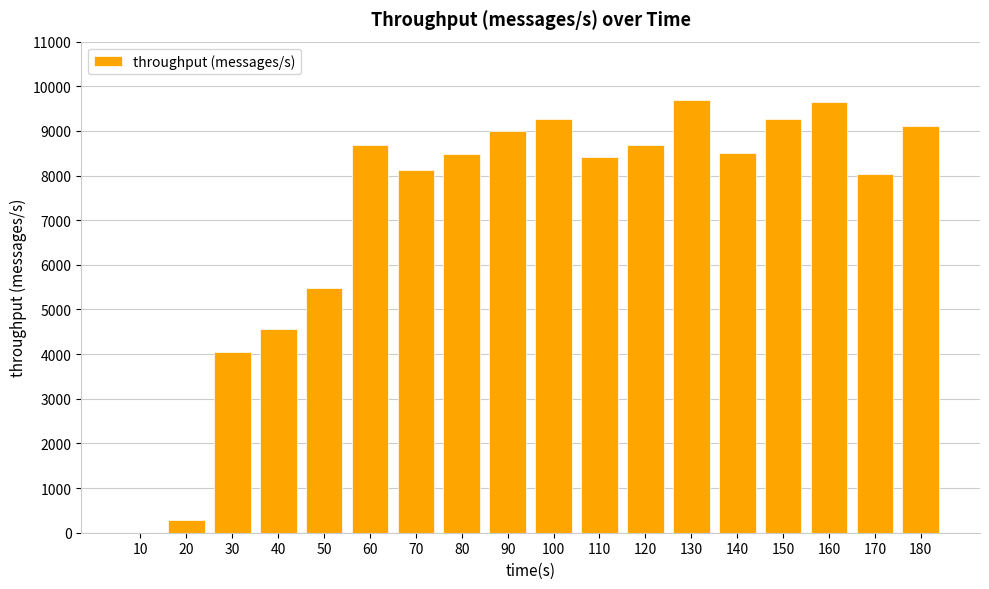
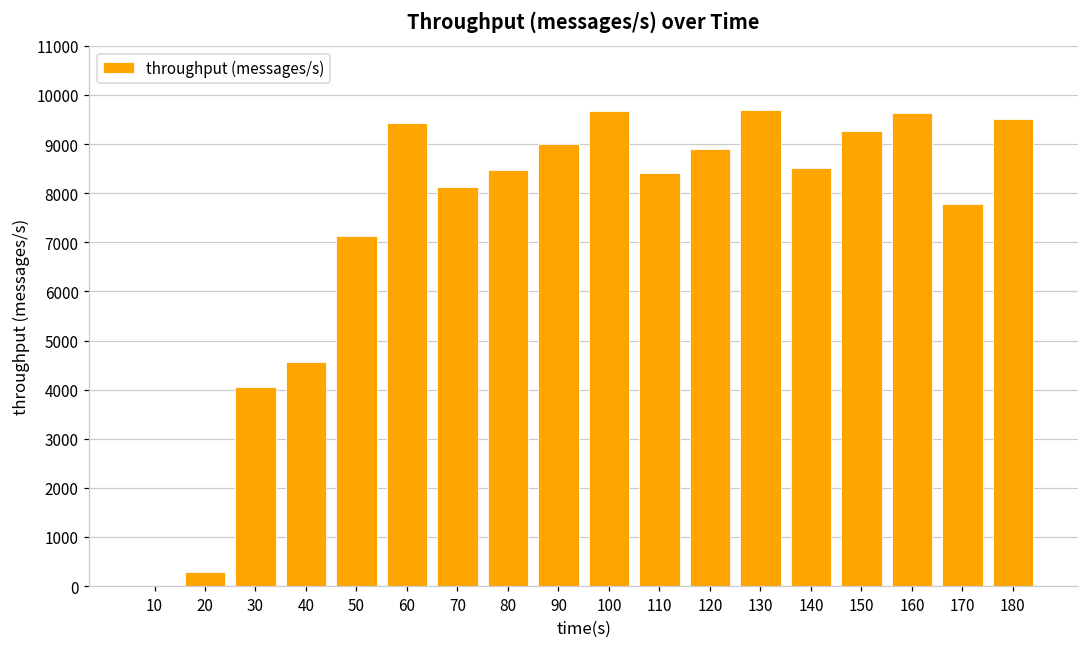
  {
    "10": 0,
    "20": 300,
    "30": 4000,
    "40": 4600,
-   "50": 5500,
-   "60": 8700,
+   "50": 7100,
+   "60": 9400,
    "70": 8100,
    "80": 8500,
    "90": 9000,
-   "100": 9300,
+   "100": 9700,
    "110": 8400,
-   "120": 8700,
+   "120": 8900,
    "130": 9700,
    "140": 8500,
    "150": 9300,
    "160": 9600,
-   "170": 8000,
-   "180": 9100
+   "170": 7800,
+   "180": 9500
  }
